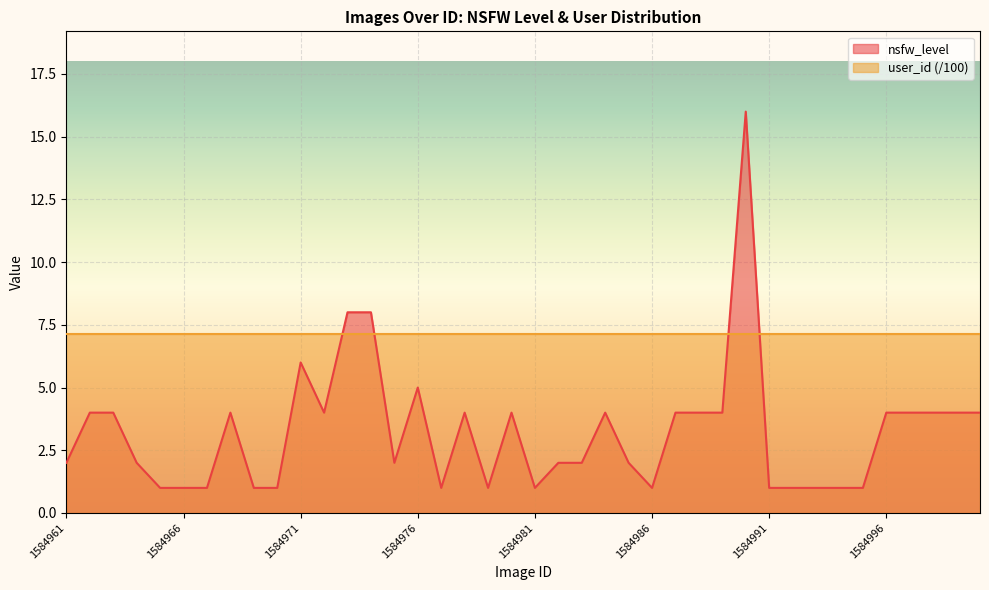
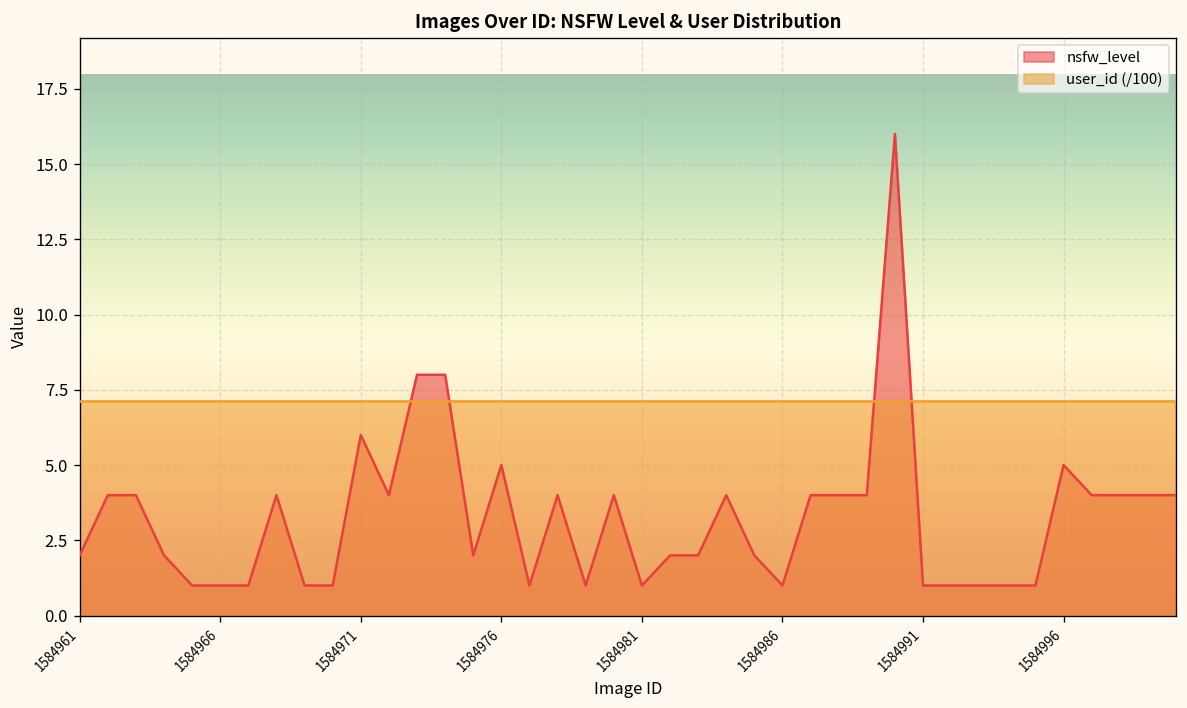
  {
    "nsfw_level": {
      "1584961": 2,
      "1584966": 1,
      "1584971": 6,
      "1584976": 5,
      "1584981": 1,
      "1584986": 1,
      "1584991": 1,
-     "1584996": 4
+     "1584996": 5
    },
    "user_id (/100)": {
      "1584961": 7.1,
      "1584966": 7.1,
      "1584971": 7.1,
      "1584976": 7.1,
      "1584981": 7.1,
      "1584986": 7.1,
      "1584991": 7.1,
      "1584996": 7.1
    }
  }
